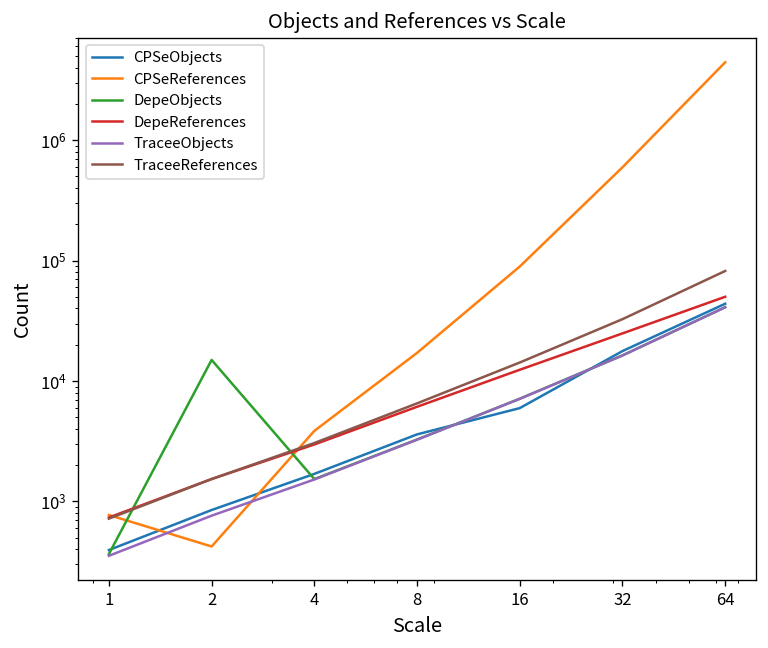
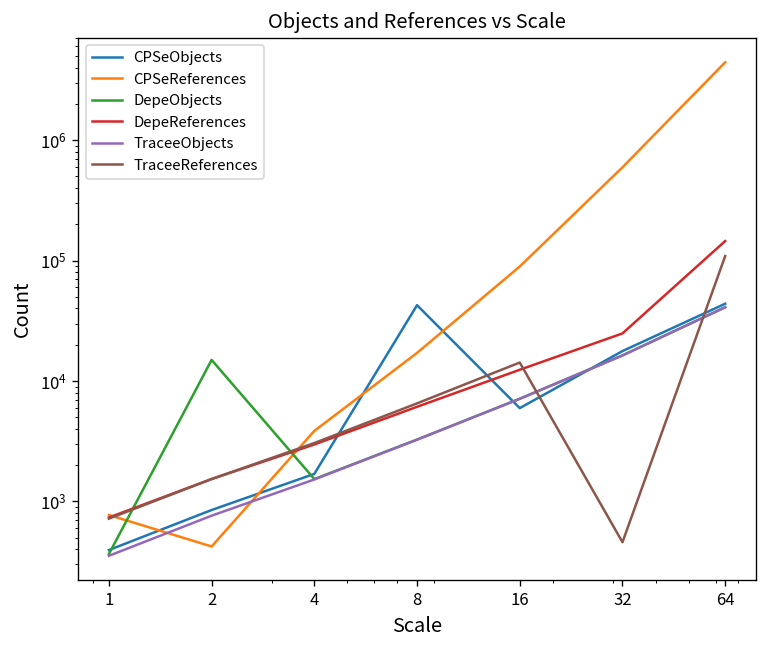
  {
    "CPSeObjects": {
      "1": 400,
      "2": 800,
      "4": 1700,
-     "8": 3600,
+     "8": 43000,
      "16": 6000,
      "32": 18000,
      "64": 40000
    },
    "CPSeReferences": {
      "2": 420,
      "4": 3900,
      "8": 17000,
      "16": 90000,
      "32": 600000,
      "64": 4000000
    },
    "DepeObjects": {
      "2": 15000
    },
    "DepeReferences": {
      "8": 6000,
      "16": 12000,
      "32": 25000,
-     "64": 50000
+     "64": 150000
    },
    "TraceeObjects": {
      "2": 800
    },
    "TraceeReferences": {
      "8": 7000,
      "16": 14000,
-     "32": 33000,
-     "64": 80000
+     "32": 500,
+     "64": 110000
    }
  }
